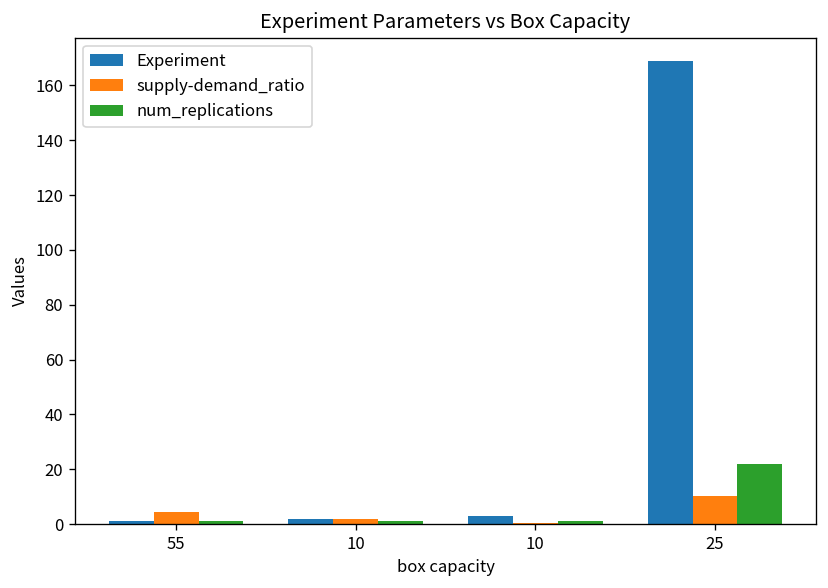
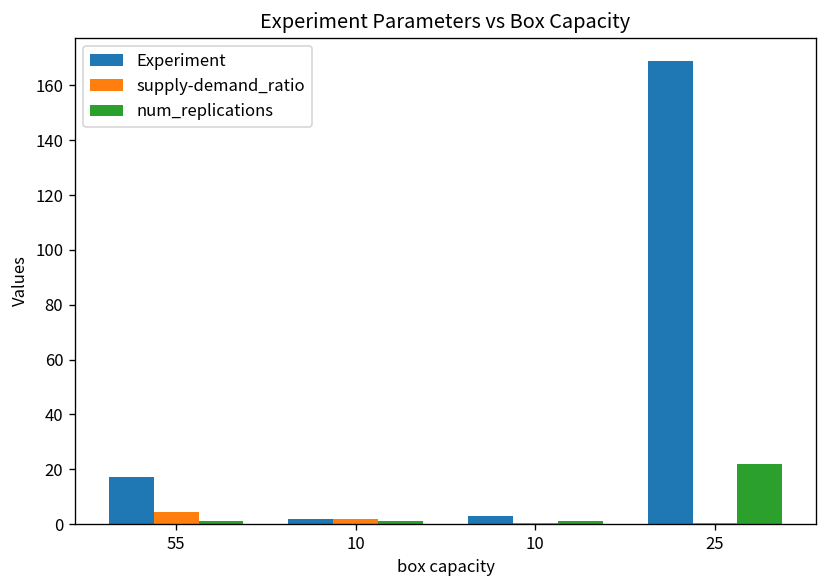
  {
    "Experiment": {
-     "55": 1,
+     "55": 17,
      "25": 169
    },
    "supply-demand_ratio": {
      "55": 5,
-     "25": 10
+     "25": 1
    },
    "num_replications": {
      "25": 22
    }
  }
